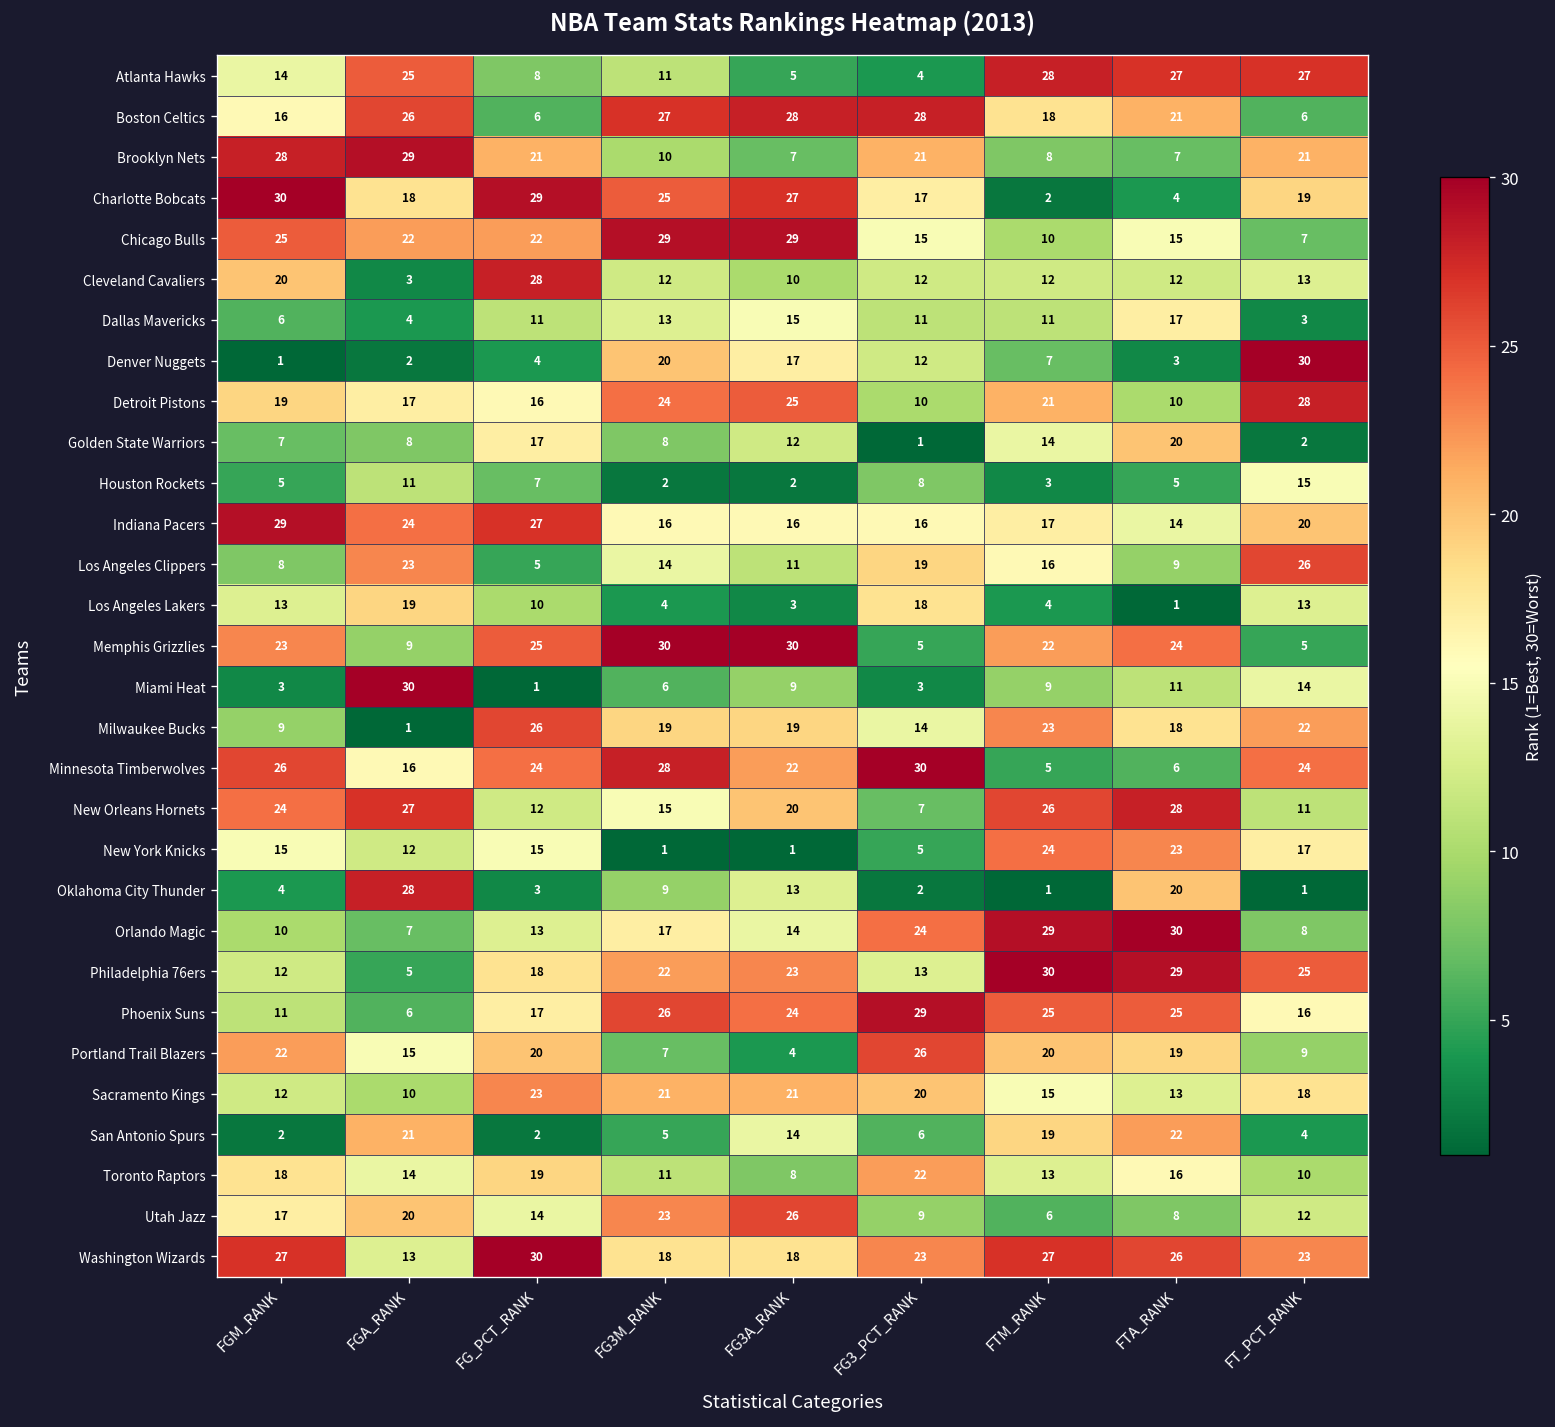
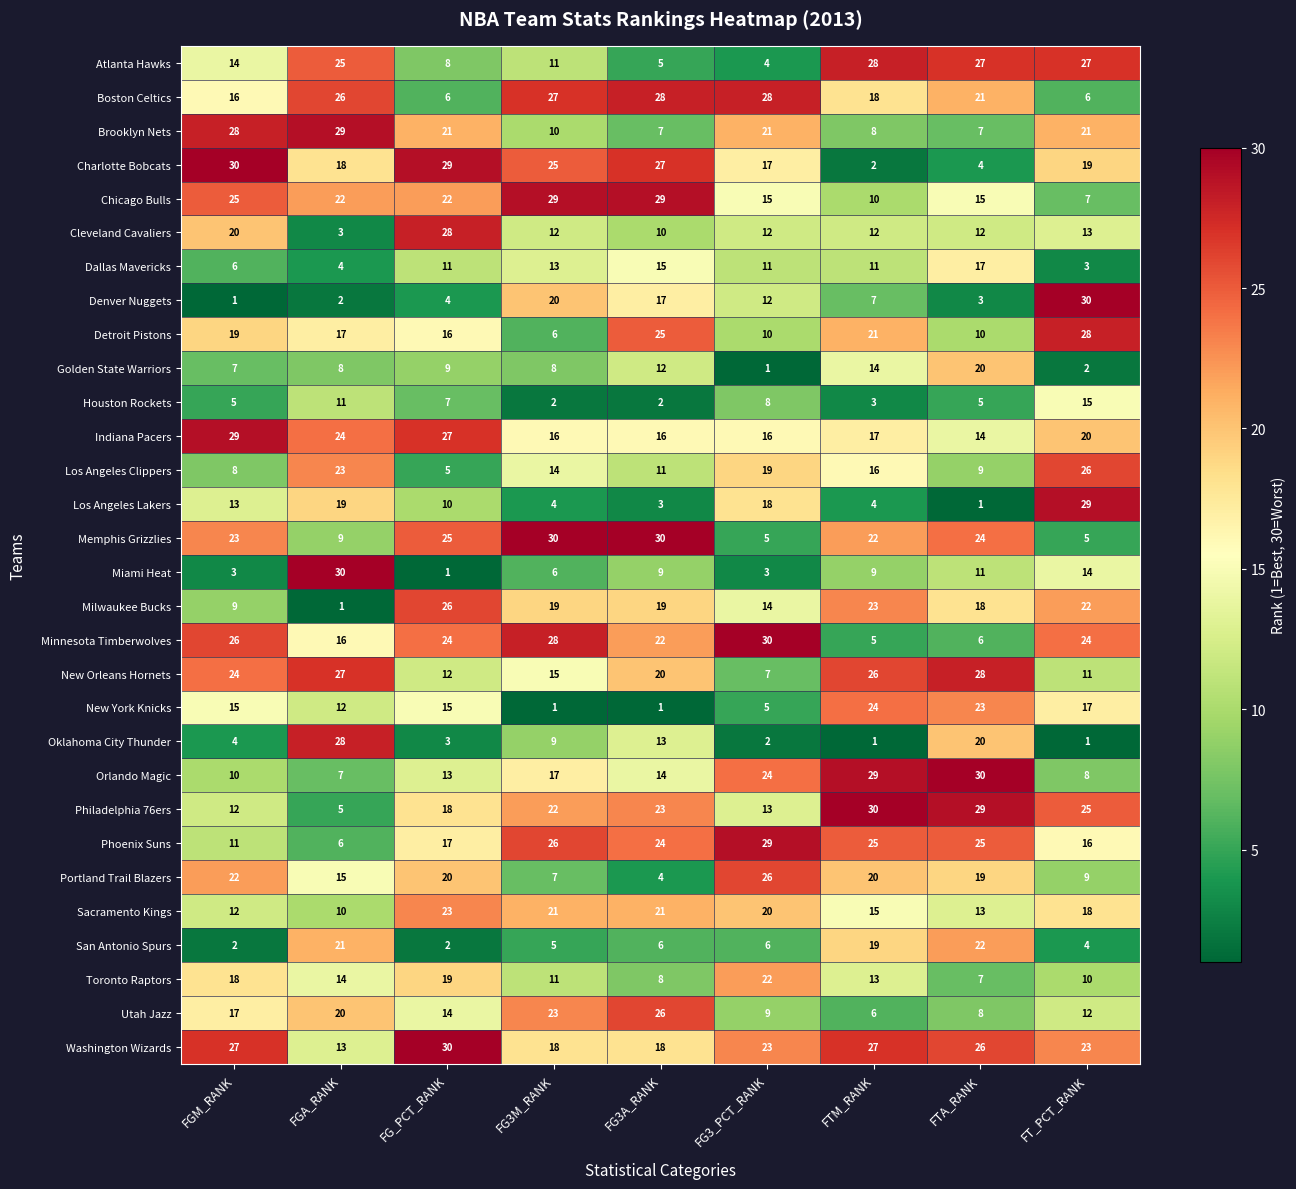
  {
    "Detroit Pistons": {
      "FGM_RANK": 19,
      "FGA_RANK": 17,
      "FG_PCT_RANK": 16,
-     "FG3M_RANK": 24,
+     "FG3M_RANK": 6,
      "FG3A_RANK": 25,
      "FG3_PCT_RANK": 10,
      "FTM_RANK": 21,
      "FTA_RANK": 10,
      "FT_PCT_RANK": 28
    },
    "Golden State Warriors": {
      "FGM_RANK": 7,
      "FGA_RANK": 8,
-     "FG_PCT_RANK": 17,
+     "FG_PCT_RANK": 9,
      "FG3M_RANK": 8,
      "FG3A_RANK": 12,
      "FG3_PCT_RANK": 1,
      "FTM_RANK": 14,
      "FTA_RANK": 20,
      "FT_PCT_RANK": 2
    },
    "Los Angeles Lakers": {
      "FGM_RANK": 13,
      "FGA_RANK": 19,
      "FG_PCT_RANK": 10,
      "FG3M_RANK": 4,
      "FG3A_RANK": 3,
      "FG3_PCT_RANK": 18,
      "FTM_RANK": 4,
      "FTA_RANK": 1,
-     "FT_PCT_RANK": 13
+     "FT_PCT_RANK": 29
    },
    "San Antonio Spurs": {
      "FGM_RANK": 2,
      "FGA_RANK": 21,
      "FG_PCT_RANK": 2,
      "FG3M_RANK": 5,
-     "FG3A_RANK": 14,
+     "FG3A_RANK": 6,
      "FG3_PCT_RANK": 6,
      "FTM_RANK": 19,
      "FTA_RANK": 22,
      "FT_PCT_RANK": 4
    },
    "Toronto Raptors": {
      "FGM_RANK": 18,
      "FGA_RANK": 14,
      "FG_PCT_RANK": 19,
      "FG3M_RANK": 11,
      "FG3A_RANK": 8,
      "FG3_PCT_RANK": 22,
      "FTM_RANK": 13,
-     "FTA_RANK": 16,
+     "FTA_RANK": 7,
      "FT_PCT_RANK": 10
    }
  }
